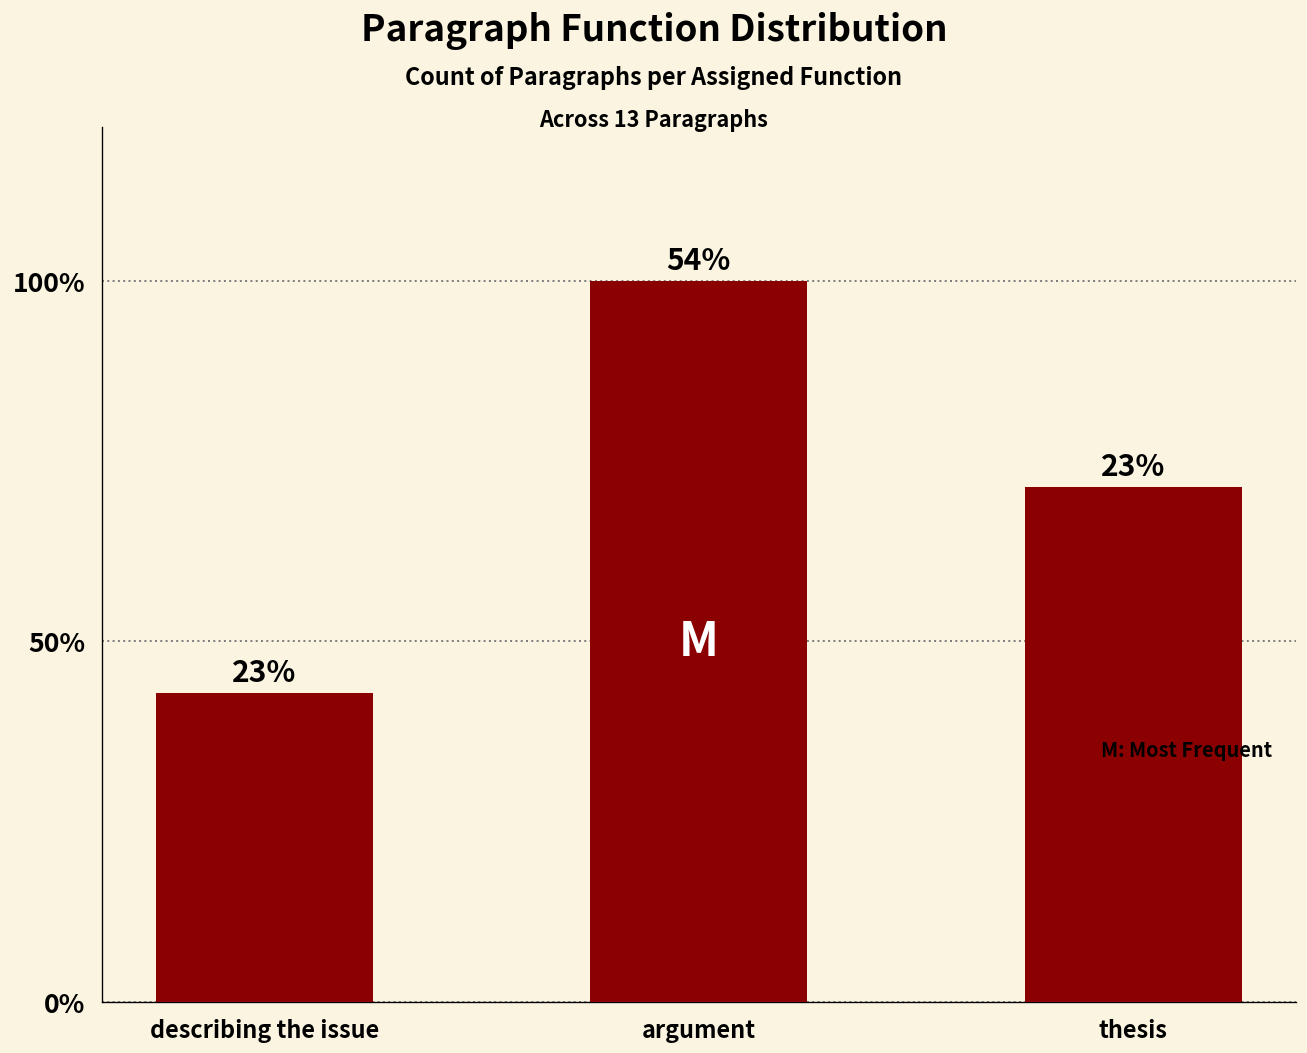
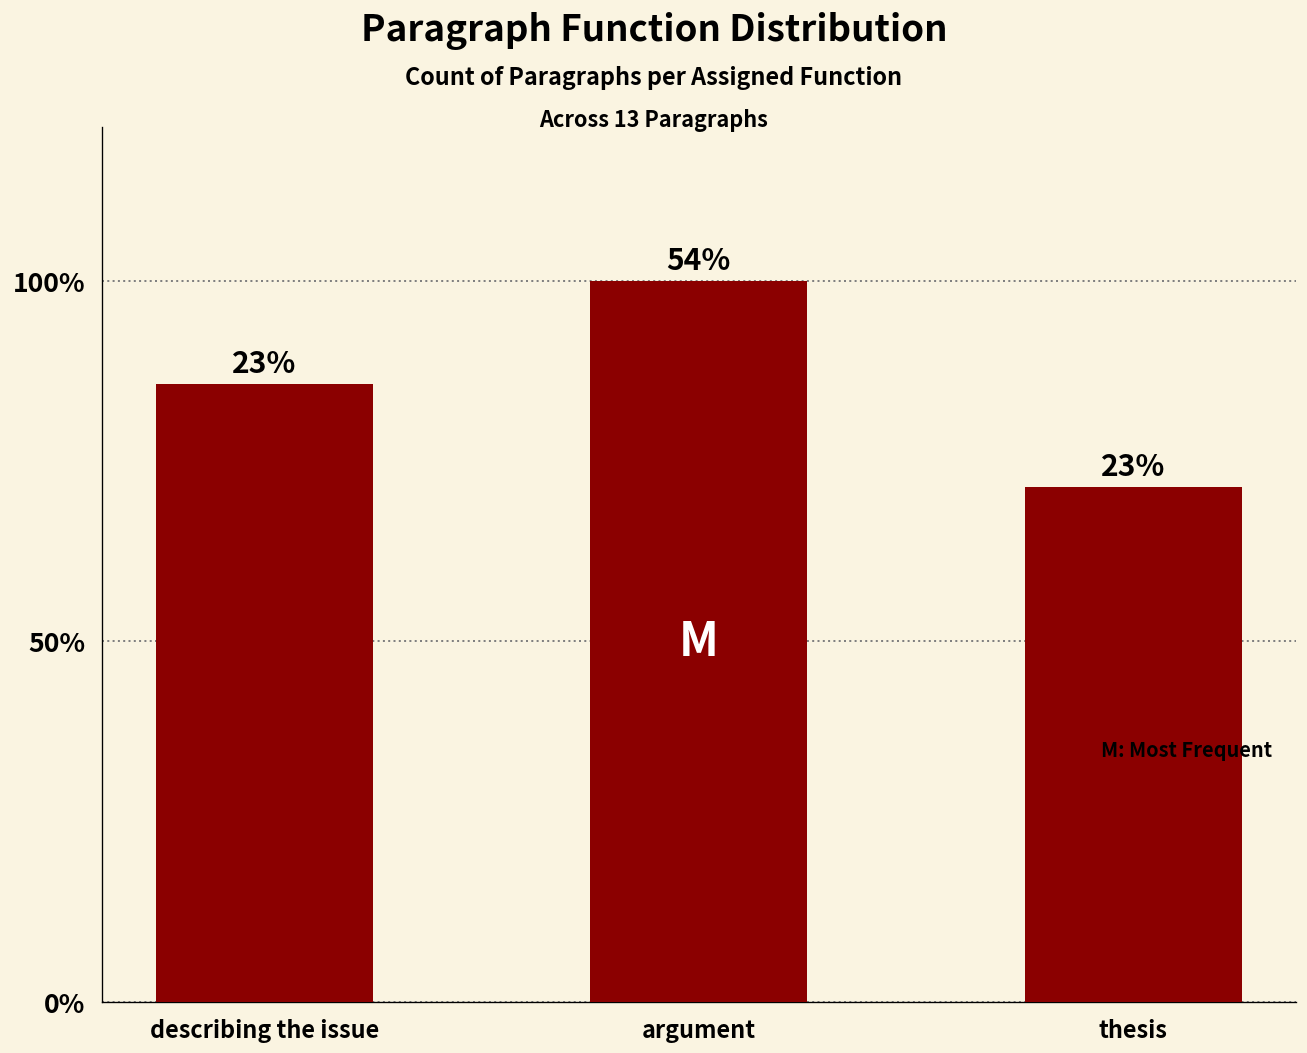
  {
-   "describing the issue": "43%"
+   "describing the issue": "86%"
  }
